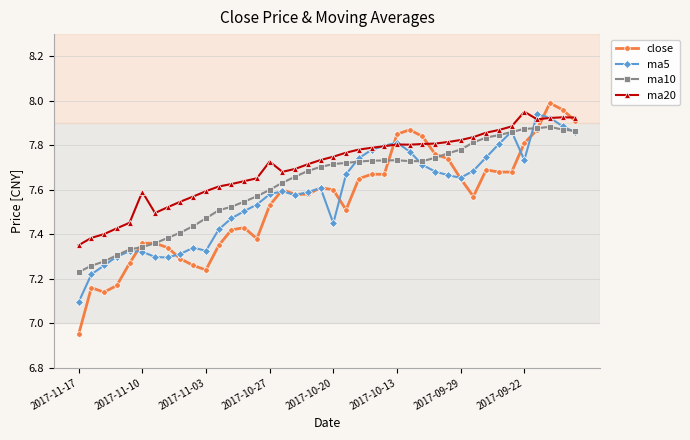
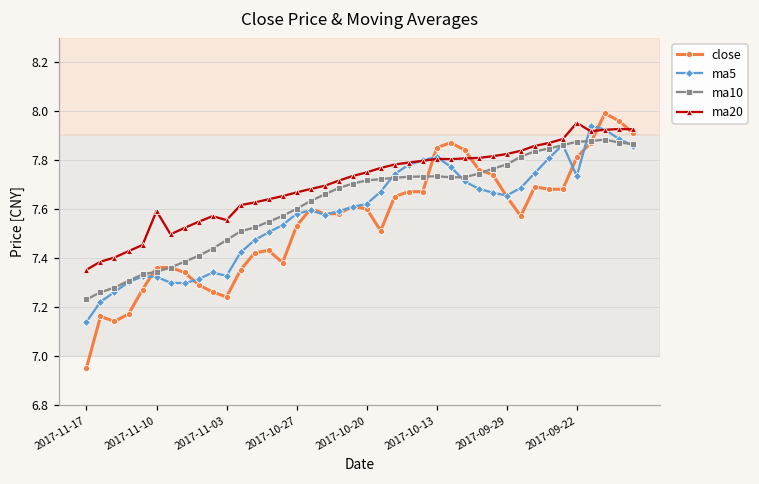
  {
    "close": {
      "2017-11-17": 6.95,
      "2017-11-10": 7.36,
      "2017-11-03": 7.24,
      "2017-10-27": 7.53,
      "2017-10-20": 7.60,
      "2017-10-13": 7.85,
      "2017-09-22": 7.81
    },
    "ma5": {
-     "2017-11-17": 7.10,
+     "2017-11-17": 7.14,
      "2017-11-10": 7.32,
      "2017-11-03": 7.33,
      "2017-10-27": 7.58,
-     "2017-10-20": 7.45,
+     "2017-10-20": 7.62,
      "2017-09-22": 7.73
    },
    "ma10": {
      "2017-11-17": 7.23,
      "2017-11-10": 7.34,
      "2017-11-03": 7.47,
      "2017-10-27": 7.60,
      "2017-10-20": 7.72,
      "2017-10-13": 7.73,
      "2017-09-29": 7.78,
      "2017-09-22": 7.87
    },
    "ma20": {
      "2017-11-17": 7.35,
      "2017-11-10": 7.59,
-     "2017-11-03": 7.59,
-     "2017-10-27": 7.73,
+     "2017-11-03": 7.55,
+     "2017-10-27": 7.67,
      "2017-10-20": 7.75,
      "2017-09-29": 7.82,
      "2017-09-22": 7.95
    }
  }
